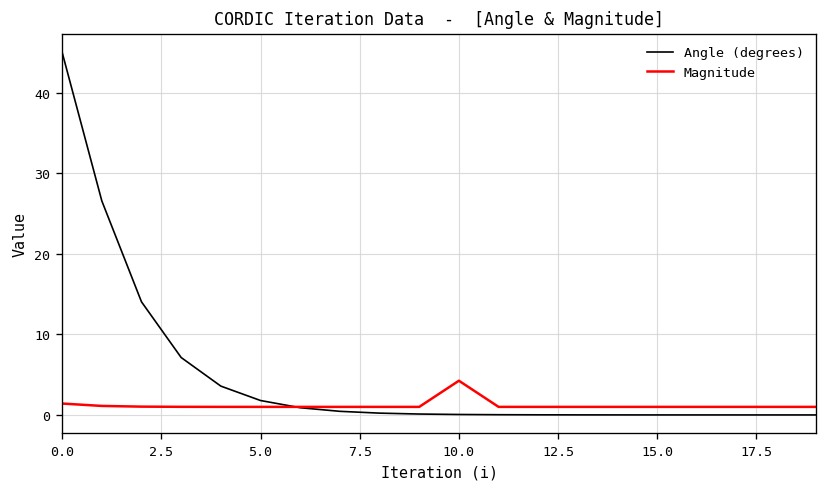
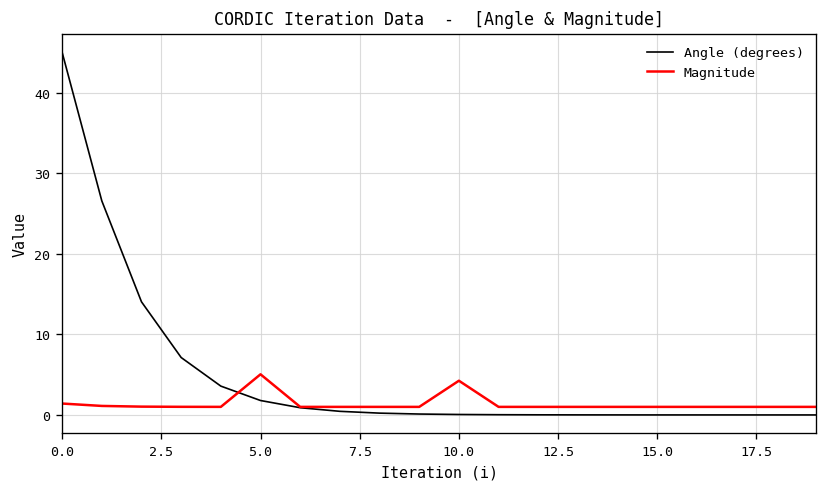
  {
    "Angle (degrees)": {
      "0.0": 45,
      "5.0": 2,
      "10.0": 0,
      "15.0": 0
    },
    "Magnitude": {
      "0.0": 1,
-     "5.0": 1,
+     "5.0": 5,
      "10.0": 4,
      "15.0": 1
    }
  }
